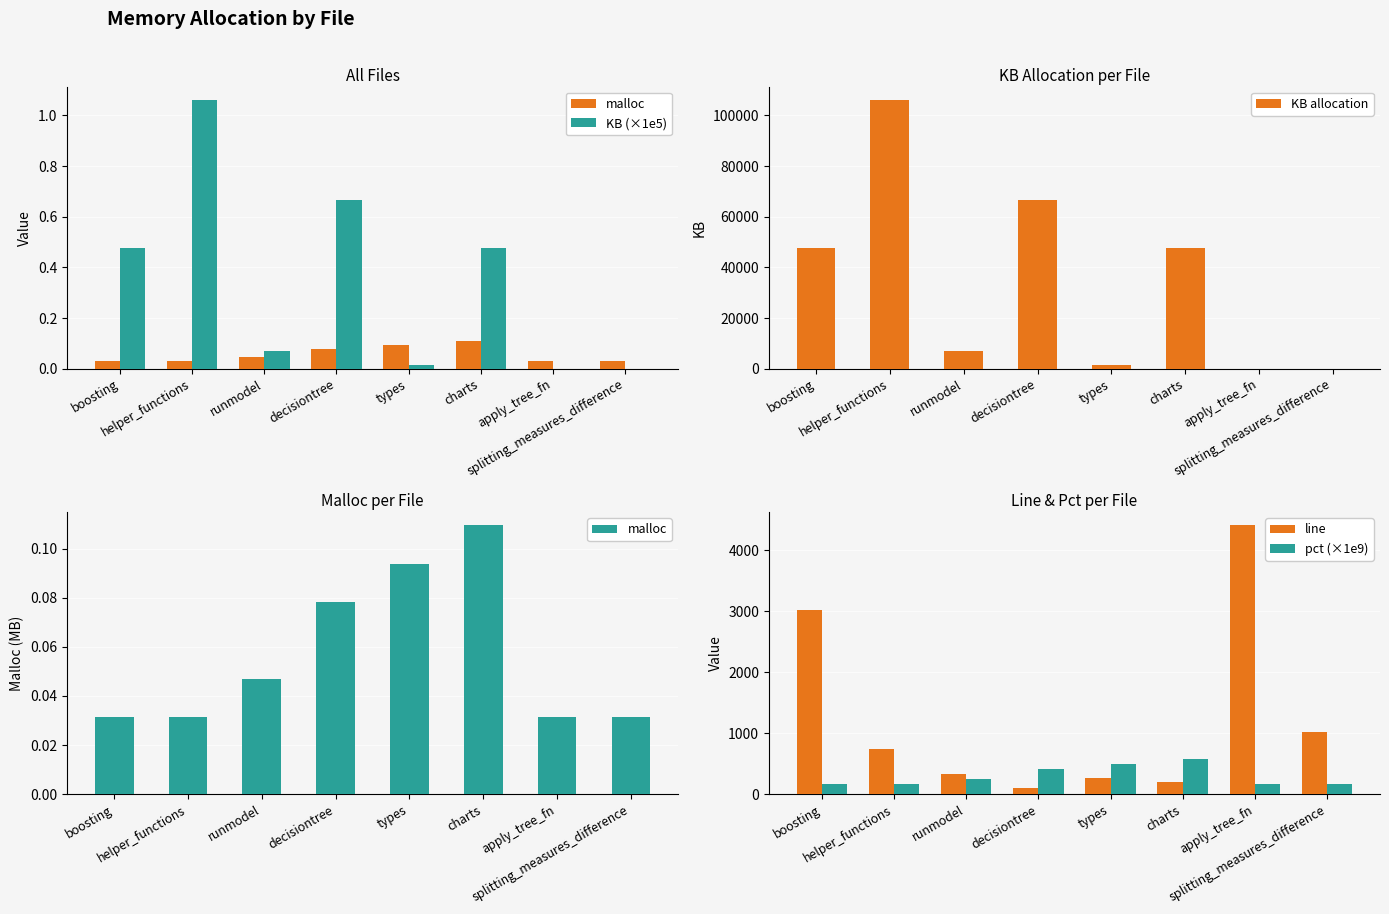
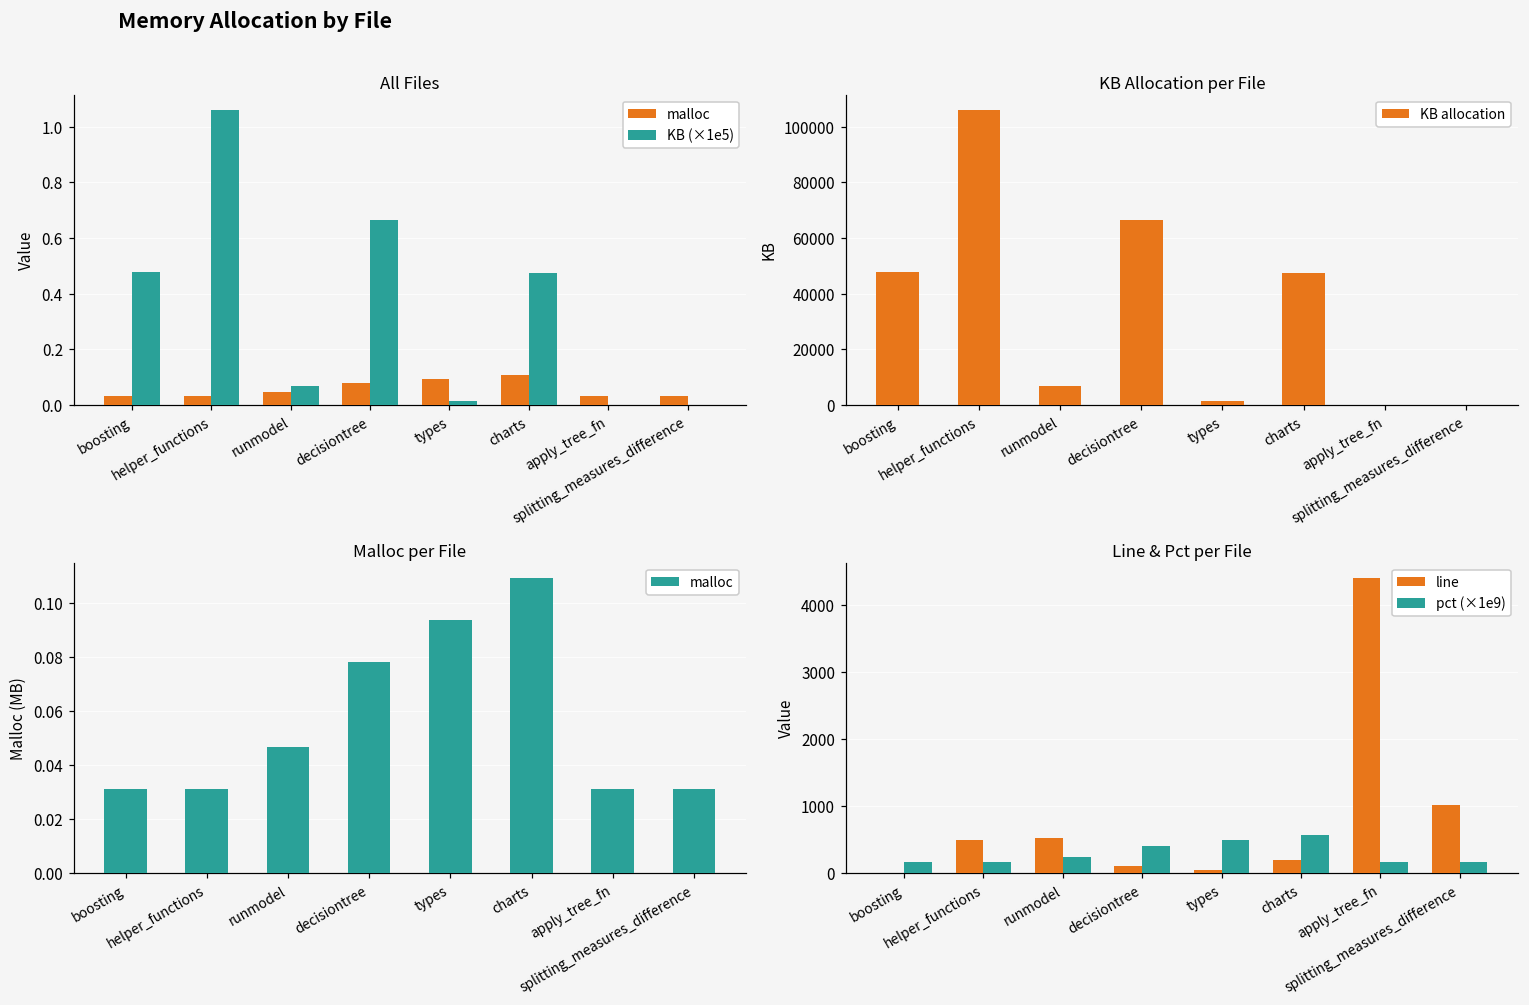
  {
    "All Files": {
      "KB (×1e5)": {
        "boosting": 0.48,
        "helper_functions": 1.06,
        "runmodel": 0.07,
        "decisiontree": 0.67,
        "types": 0.01,
        "charts": 0.47,
        "splitting_measures_difference": 0.00
      }
    },
    "KB Allocation per File": {
      "boosting": 48000,
      "helper_functions": 106000,
      "runmodel": 7000,
      "decisiontree": 67000,
      "types": 1000,
      "charts": 47000,
      "splitting_measures_difference": 0
    },
    "Malloc per File": {
      "boosting": 0.031,
      "helper_functions": 0.031,
      "runmodel": 0.047,
      "decisiontree": 0.078,
      "types": 0.094,
      "charts": 0.109,
      "apply_tree_fn": 0.031,
      "splitting_measures_difference": 0.031
    },
    "Line & Pct per File": {
      "line": {
-       "boosting": 3000,
-       "helper_functions": 700,
-       "runmodel": 300,
+       "boosting": 0,
+       "helper_functions": 500,
+       "runmodel": 500,
        "decisiontree": 100,
-       "types": 300,
+       "types": 0,
        "charts": 200,
        "apply_tree_fn": 4400,
        "splitting_measures_difference": 1000
      },
      "pct (×1e9)": {
        "boosting": 200,
        "helper_functions": 200,
        "runmodel": 200,
        "decisiontree": 400,
        "types": 500,
        "charts": 600,
        "apply_tree_fn": 200,
        "splitting_measures_difference": 200
      }
    }
  }
